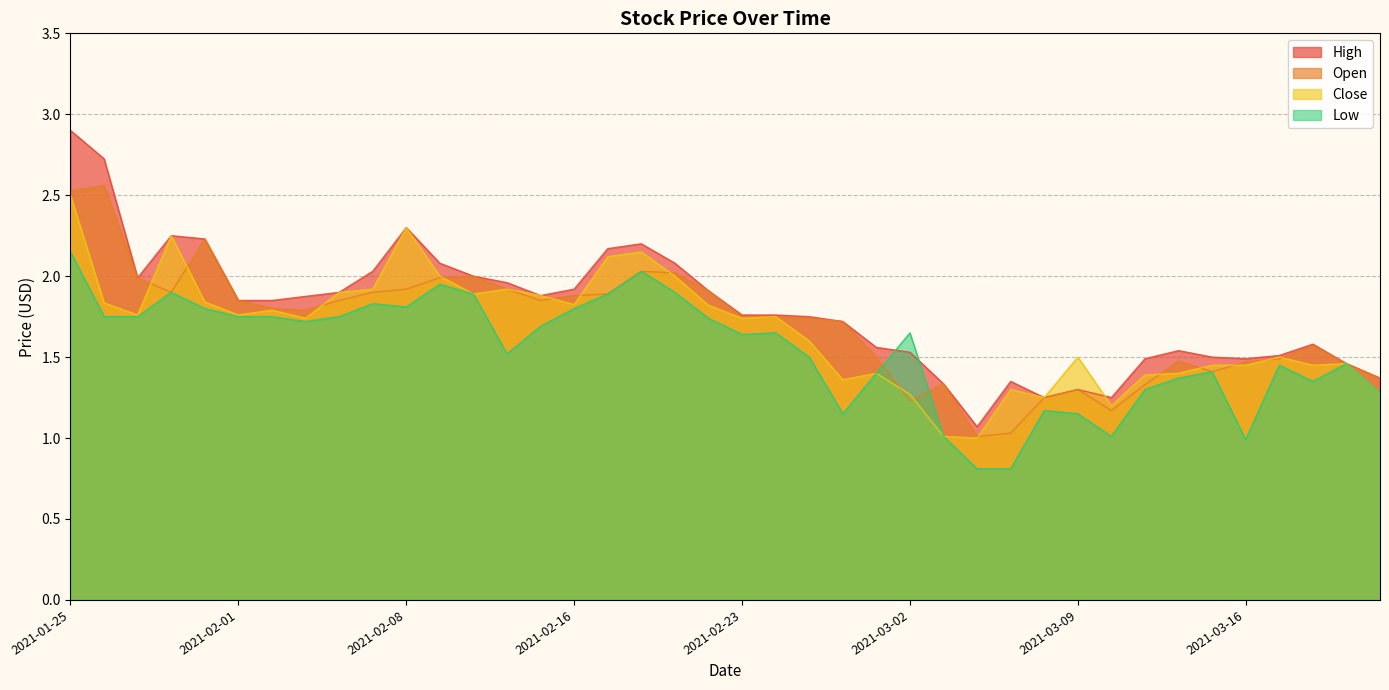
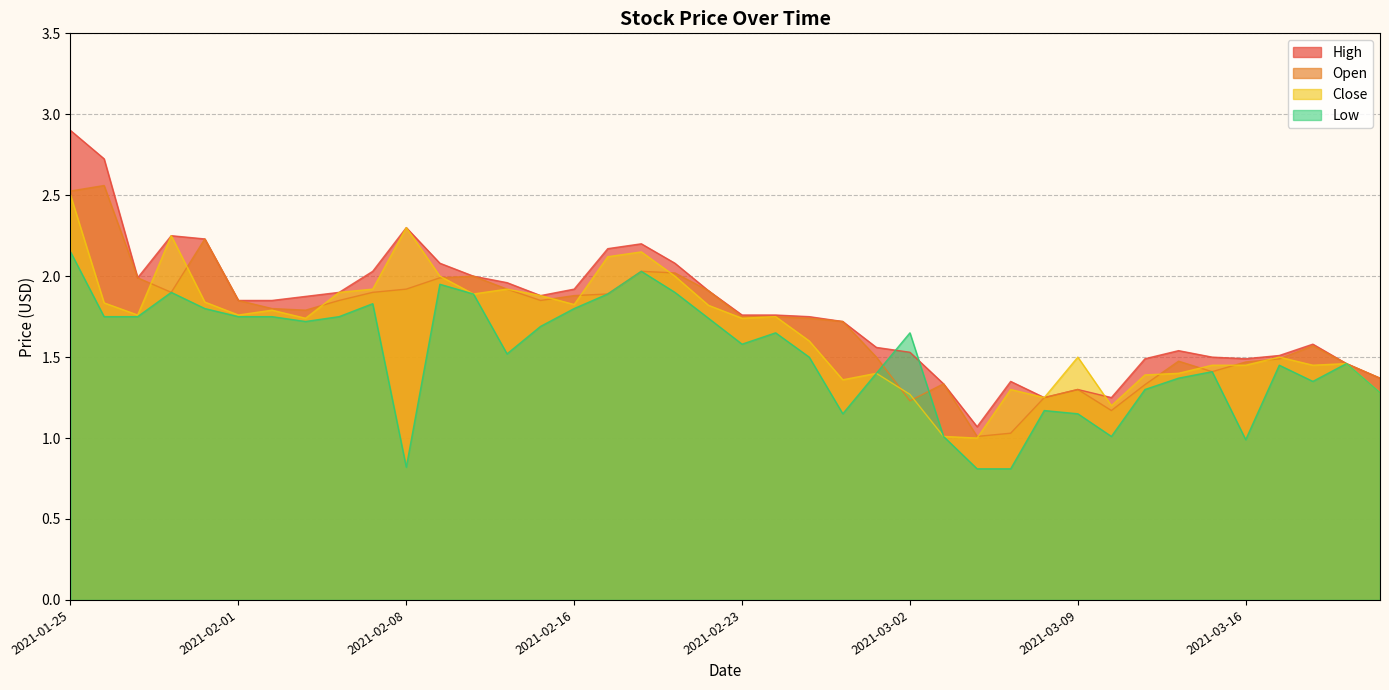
  {
    "Close": {
      "2021-01-25": 2.50,
      "2021-02-16": 1.83,
      "2021-03-02": 1.27,
      "2021-03-09": 1.50,
      "2021-03-16": 1.45
    },
    "Low": {
      "2021-01-25": 2.15,
-     "2021-02-08": 1.81,
+     "2021-02-08": 0.82,
      "2021-02-16": 1.80,
-     "2021-02-23": 1.64,
+     "2021-02-23": 1.58,
      "2021-03-02": 1.65,
      "2021-03-09": 1.15,
      "2021-03-16": 0.99
    }
  }
